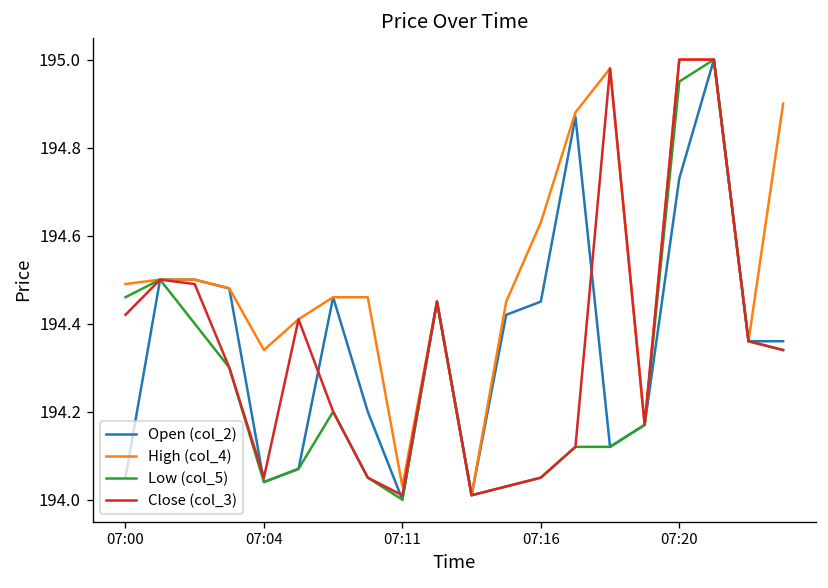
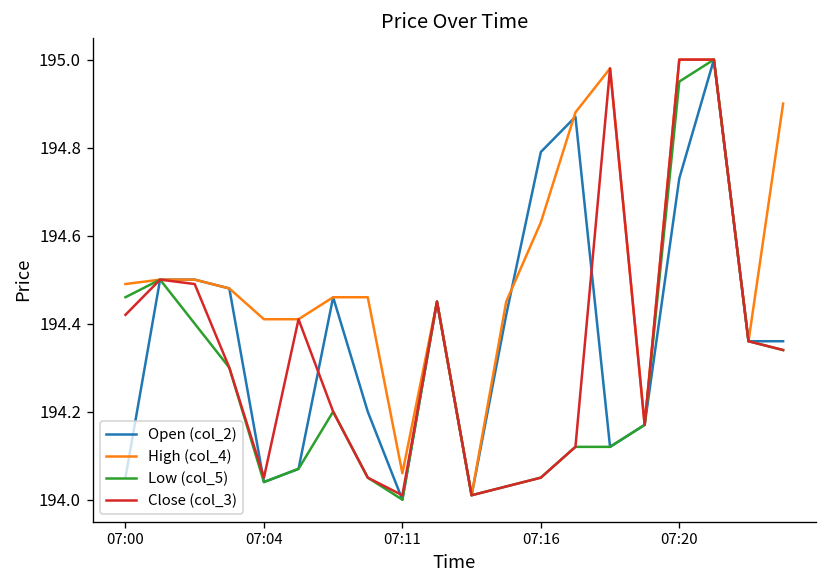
  {
    "Open (col_2)": {
-     "07:16": 194.45,
+     "07:16": 194.79,
      "07:20": 194.73
    },
    "High (col_4)": {
      "07:00": 194.49,
-     "07:04": 194.34,
-     "07:11": 194.03,
+     "07:04": 194.41,
+     "07:11": 194.06,
      "07:16": 194.63
    },
    "Low (col_5)": {
      "07:00": 194.46,
      "07:20": 194.95
    },
    "Close (col_3)": {
      "07:00": 194.42,
      "07:04": 194.05,
      "07:11": 194.01
    }
  }
